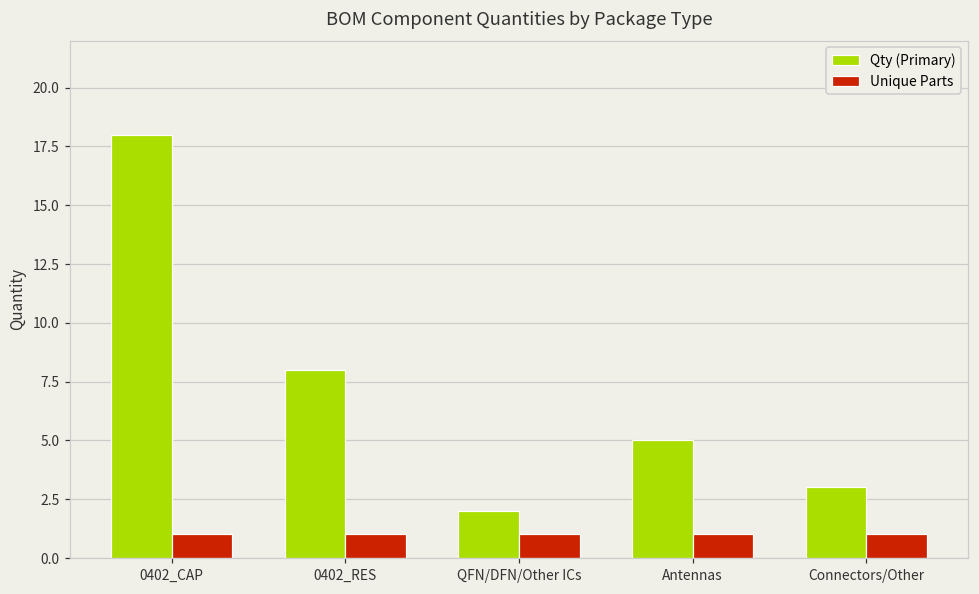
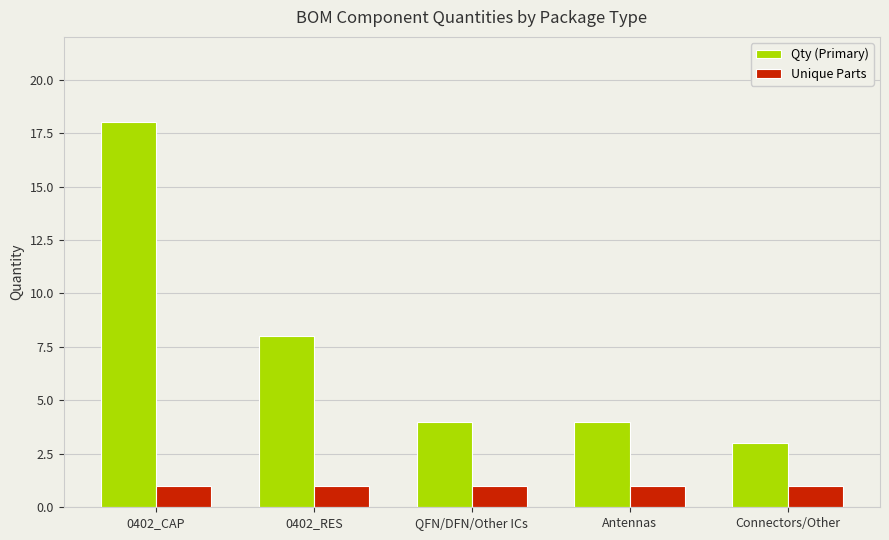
  {
    "Qty (Primary)": {
      "0402_CAP": 18,
      "0402_RES": 8,
-     "QFN/DFN/Other ICs": 2,
-     "Antennas": 5,
+     "QFN/DFN/Other ICs": 4,
+     "Antennas": 4,
      "Connectors/Other": 3
    },
    "Unique Parts": {
      "0402_CAP": 1,
      "0402_RES": 1,
      "QFN/DFN/Other ICs": 1,
      "Antennas": 1,
      "Connectors/Other": 1
    }
  }
